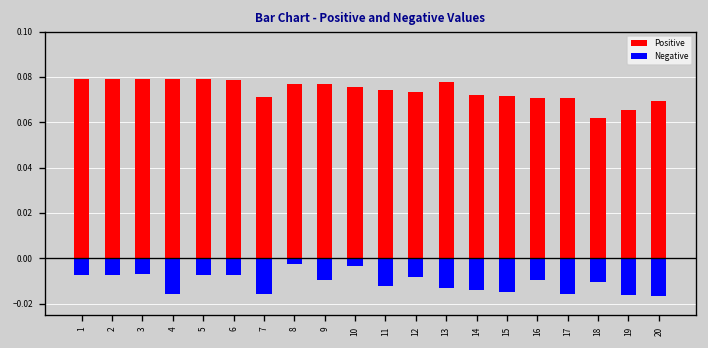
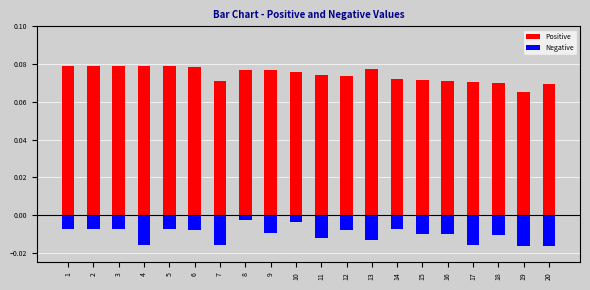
  {
    "Positive": {
      "1": 0.079,
      "2": 0.079,
      "3": 0.079,
      "4": 0.079,
      "5": 0.079,
      "6": 0.079,
      "7": 0.071,
      "8": 0.077,
      "9": 0.077,
      "10": 0.076,
      "11": 0.074,
      "12": 0.073,
      "13": 0.078,
      "14": 0.072,
      "15": 0.072,
      "16": 0.071,
      "17": 0.070,
-     "18": 0.062,
+     "18": 0.070,
      "19": 0.065,
      "20": 0.070
    },
    "Negative": {
      "1": -0.007,
      "2": -0.007,
      "3": -0.007,
      "4": -0.016,
      "5": -0.007,
      "6": -0.008,
      "7": -0.016,
      "8": -0.003,
      "9": -0.009,
      "10": -0.003,
      "11": -0.012,
      "12": -0.008,
      "13": -0.013,
-     "14": -0.014,
-     "15": -0.015,
+     "14": -0.007,
+     "15": -0.010,
      "16": -0.010,
      "17": -0.016,
      "18": -0.010,
      "19": -0.016,
      "20": -0.016
    }
  }
